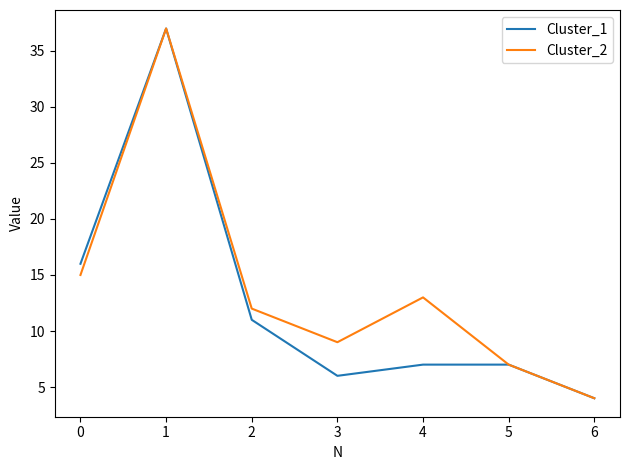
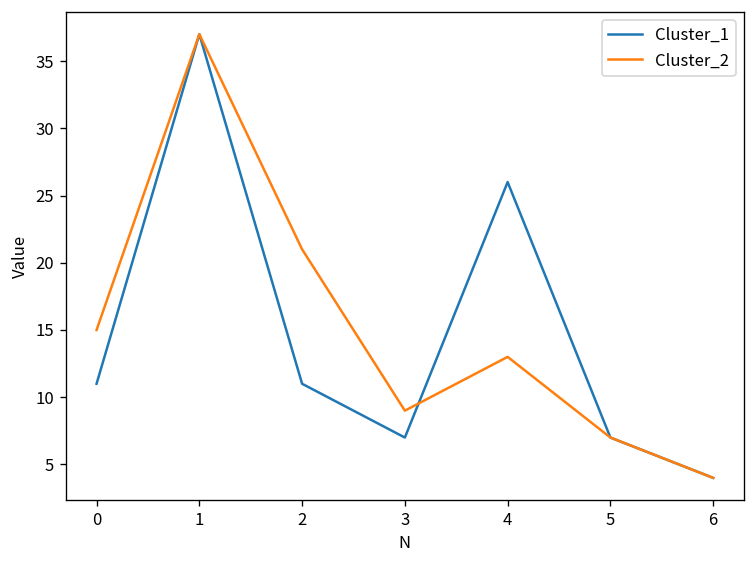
  {
    "Cluster_1": {
-     "0": 16,
+     "0": 11,
      "2": 11,
-     "3": 6,
-     "4": 7
+     "3": 7,
+     "4": 26
    },
    "Cluster_2": {
      "0": 15,
-     "2": 12,
+     "2": 21,
      "3": 9,
      "4": 13
    }
  }
